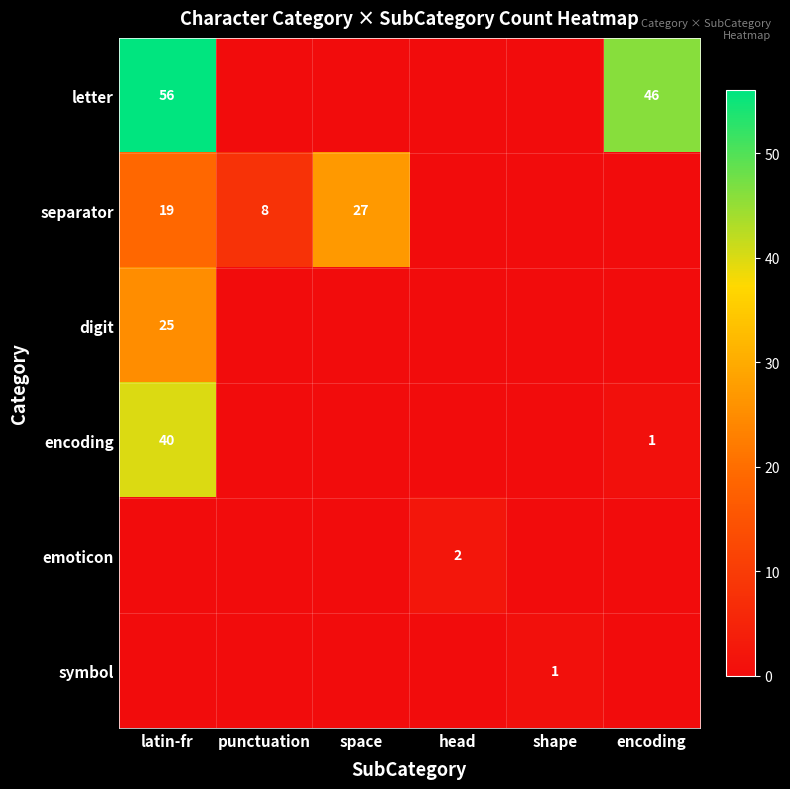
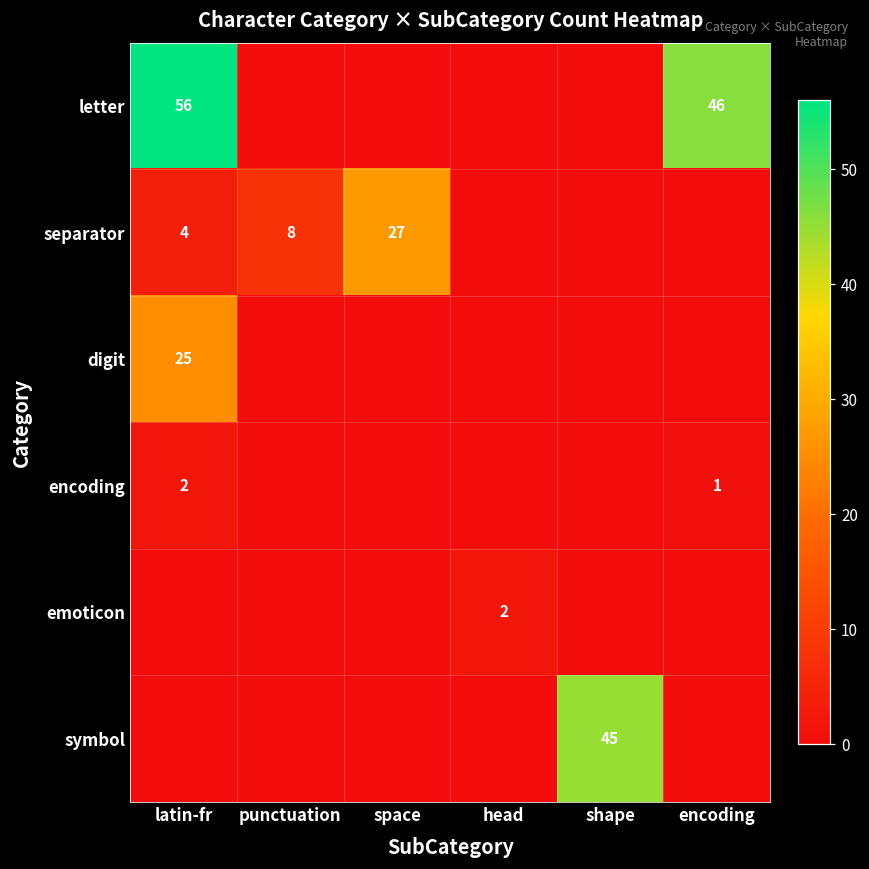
  {
    "letter": {
      "latin-fr": 56,
      "encoding": 46
    },
    "separator": {
-     "latin-fr": 19,
+     "latin-fr": 4,
      "punctuation": 8,
      "space": 27
    },
    "digit": {
      "latin-fr": 25
    },
    "encoding": {
-     "latin-fr": 40,
+     "latin-fr": 2,
      "encoding": 1
    },
    "emoticon": {
      "head": 2
    },
    "symbol": {
-     "shape": 1
+     "shape": 45
    }
  }
